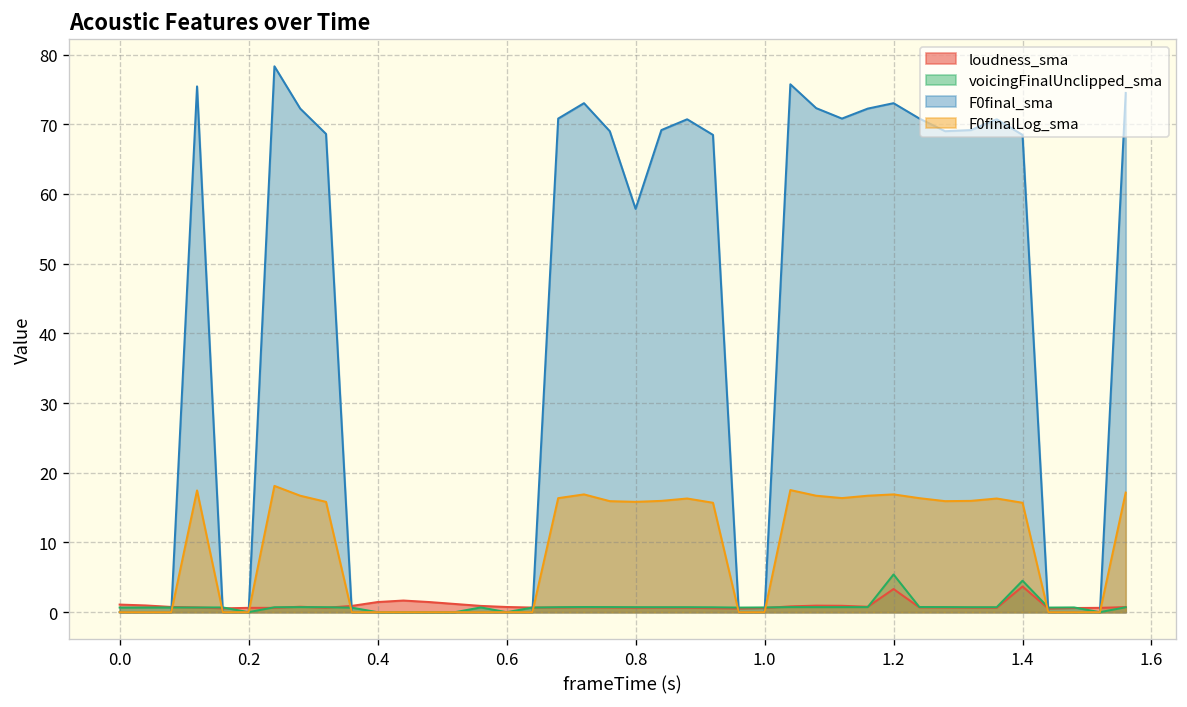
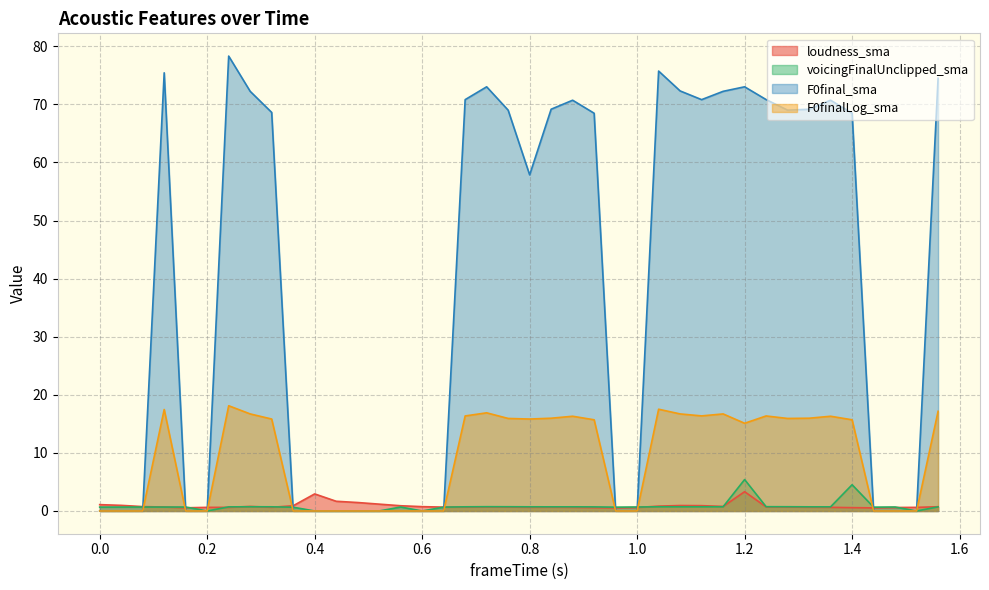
  {
    "loudness_sma": {
      "0.2": 1,
-     "0.4": 1,
+     "0.4": 3,
      "0.6": 1,
      "1.2": 3,
-     "1.4": 4
+     "1.4": 1
    },
    "voicingFinalUnclipped_sma": {
      "1.2": 5,
      "1.4": 5
    },
    "F0final_sma": {
      "0.8": 58,
      "1.2": 73
    },
    "F0finalLog_sma": {
      "0.8": 16,
-     "1.2": 17,
+     "1.2": 15,
      "1.4": 16
    }
  }
